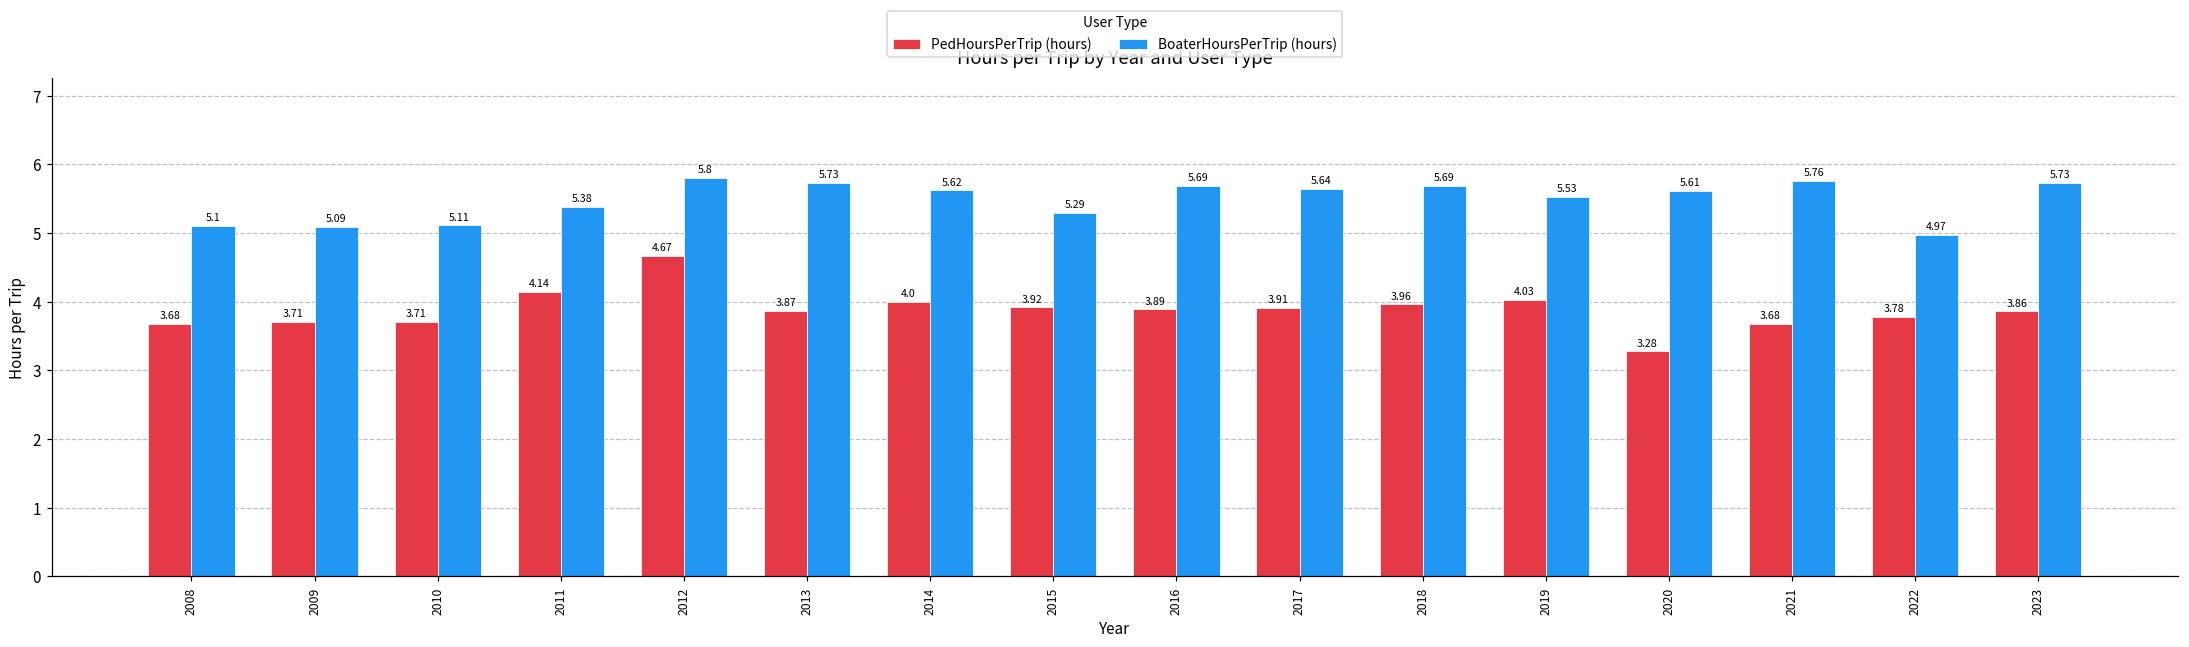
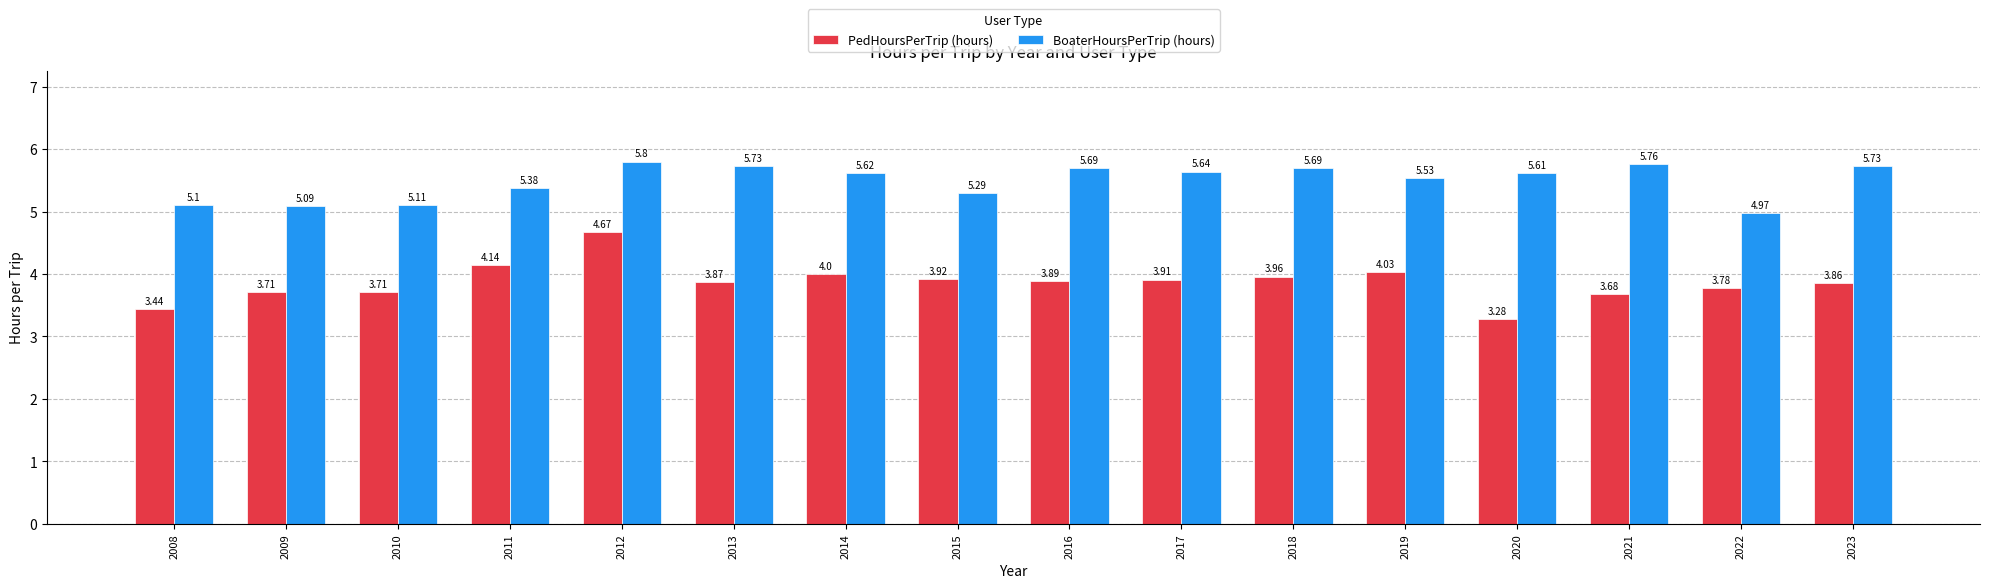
  {
    "PedHoursPerTrip (hours)": {
-     "2008": 3.68,
+     "2008": 3.44,
      "2009": 3.71,
      "2010": 3.71,
      "2011": 4.14,
      "2012": 4.67,
      "2013": 3.87,
      "2014": 4.0,
      "2015": 3.92,
      "2016": 3.89,
      "2017": 3.91,
      "2018": 3.96,
      "2019": 4.03,
      "2020": 3.28,
      "2021": 3.68,
      "2022": 3.78,
      "2023": 3.86
    },
    "BoaterHoursPerTrip (hours)": {
      "2008": 5.1,
      "2009": 5.09,
      "2010": 5.11,
      "2011": 5.38,
      "2012": 5.8,
      "2013": 5.73,
      "2014": 5.62,
      "2015": 5.29,
      "2016": 5.69,
      "2017": 5.64,
      "2018": 5.69,
      "2019": 5.53,
      "2020": 5.61,
      "2021": 5.76,
      "2022": 4.97,
      "2023": 5.73
    }
  }
